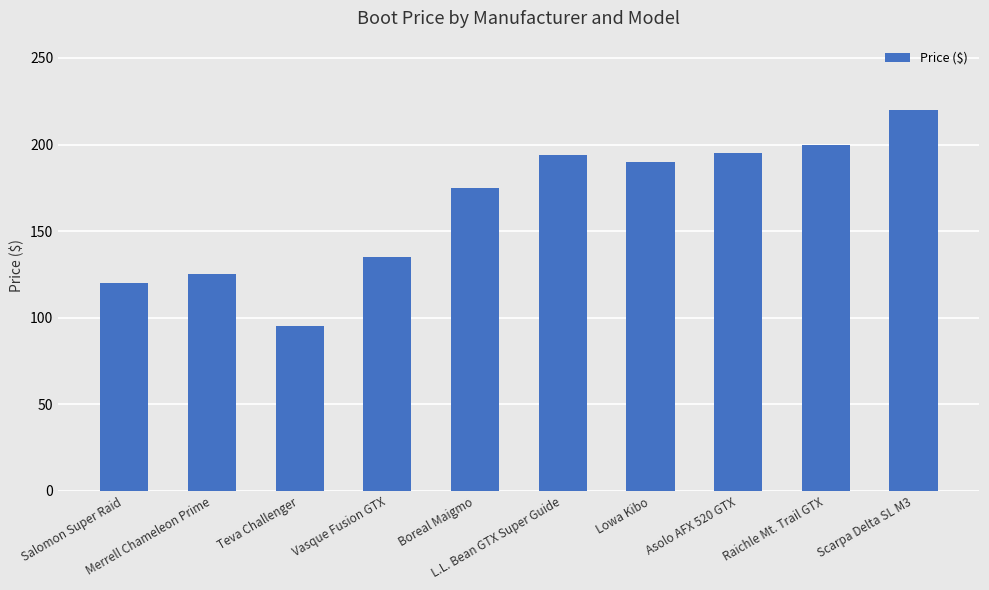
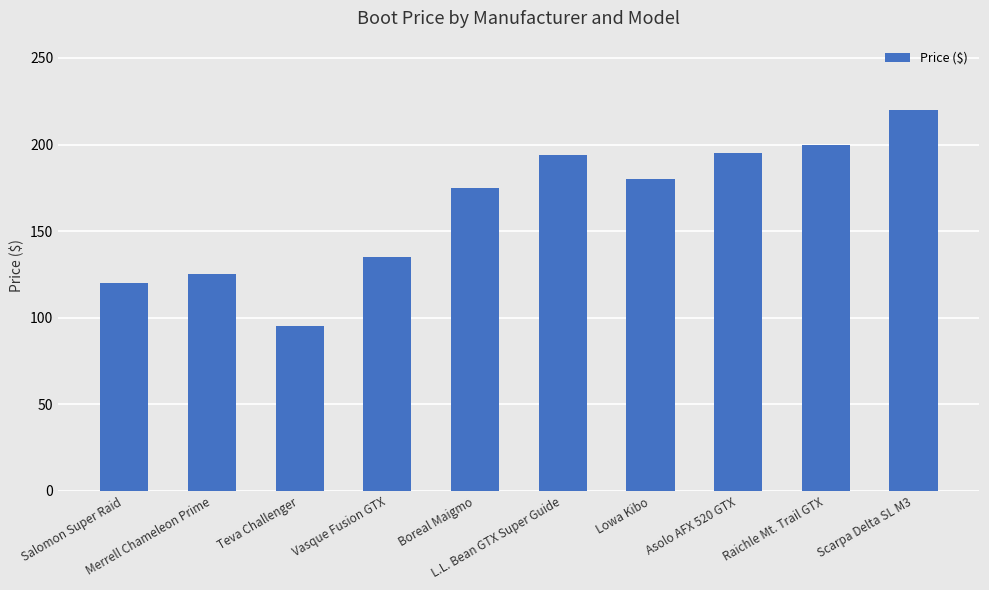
  {
    "Salomon Super Raid": 120,
    "Merrell Chameleon Prime": 125,
    "Teva Challenger": 95,
    "Vasque Fusion GTX": 135,
    "Boreal Maigmo": 175,
    "L.L. Bean GTX Super Guide": 194,
-   "Lowa Kibo": 190,
+   "Lowa Kibo": 180,
    "Asolo AFX 520 GTX": 195,
    "Raichle Mt. Trail GTX": 200,
    "Scarpa Delta SL M3": 220
  }
